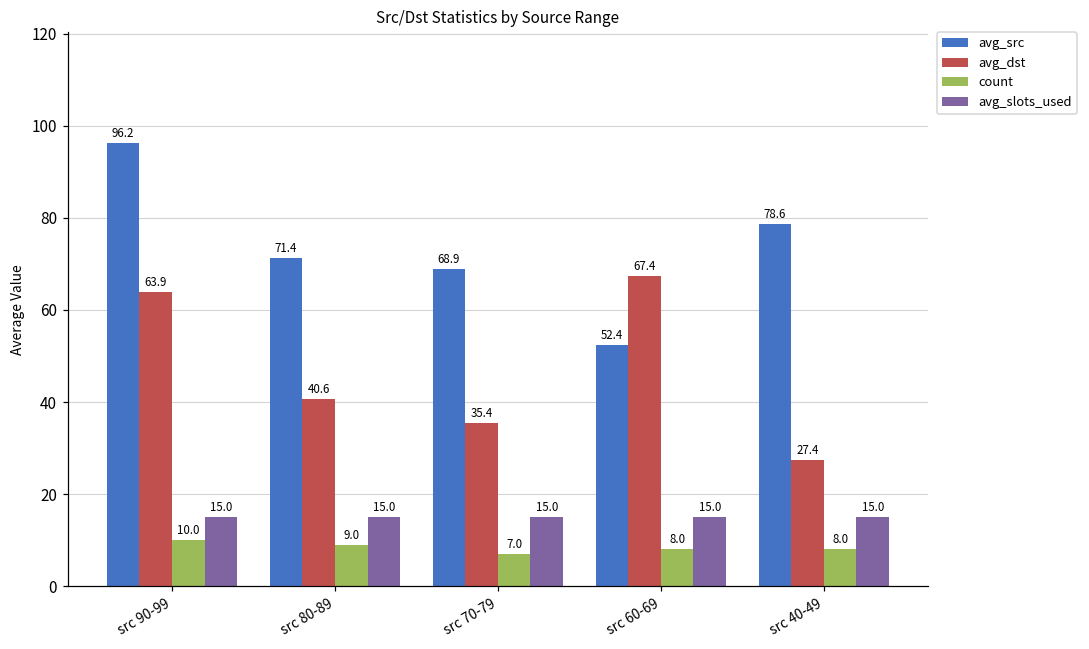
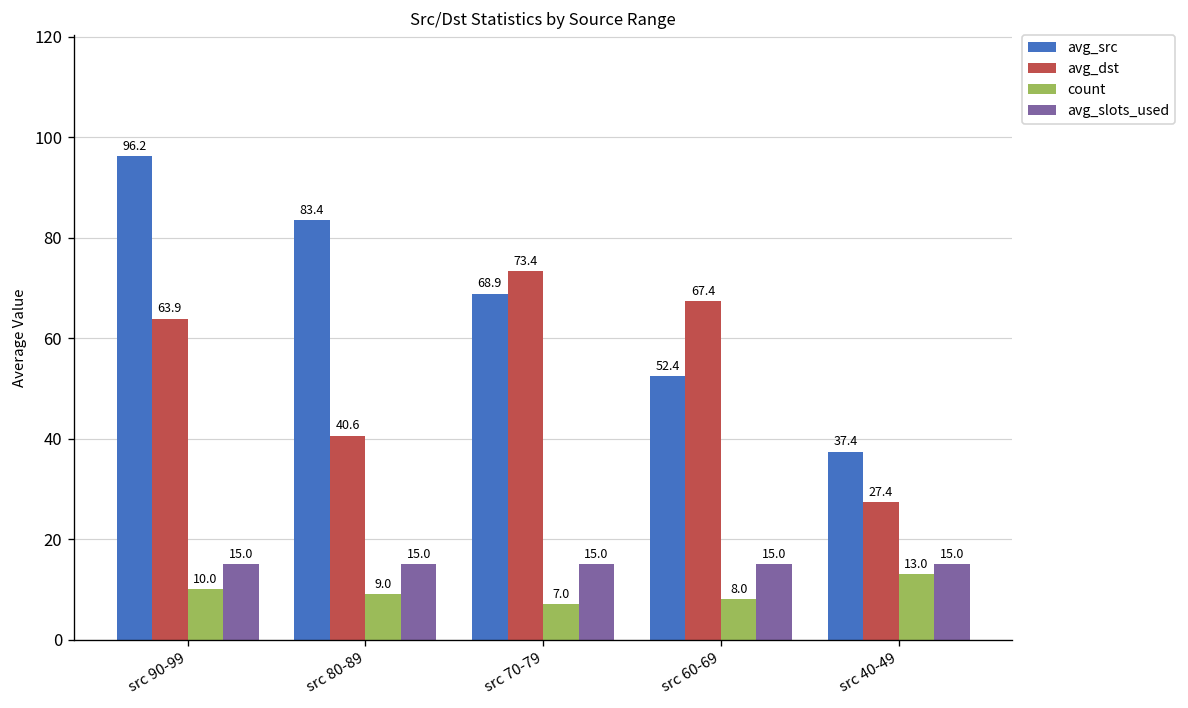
  {
    "avg_src": {
      "src 90-99": 96.2,
-     "src 80-89": 71.4,
+     "src 80-89": 83.4,
      "src 70-79": 68.9,
      "src 60-69": 52.4,
-     "src 40-49": 78.6
+     "src 40-49": 37.4
    },
    "avg_dst": {
      "src 90-99": 63.9,
      "src 80-89": 40.6,
-     "src 70-79": 35.4,
+     "src 70-79": 73.4,
      "src 60-69": 67.4,
      "src 40-49": 27.4
    },
    "count": {
      "src 90-99": 10.0,
      "src 80-89": 9.0,
      "src 70-79": 7.0,
      "src 60-69": 8.0,
-     "src 40-49": 8.0
+     "src 40-49": 13.0
    },
    "avg_slots_used": {
      "src 90-99": 15.0,
      "src 80-89": 15.0,
      "src 70-79": 15.0,
      "src 60-69": 15.0,
      "src 40-49": 15.0
    }
  }
